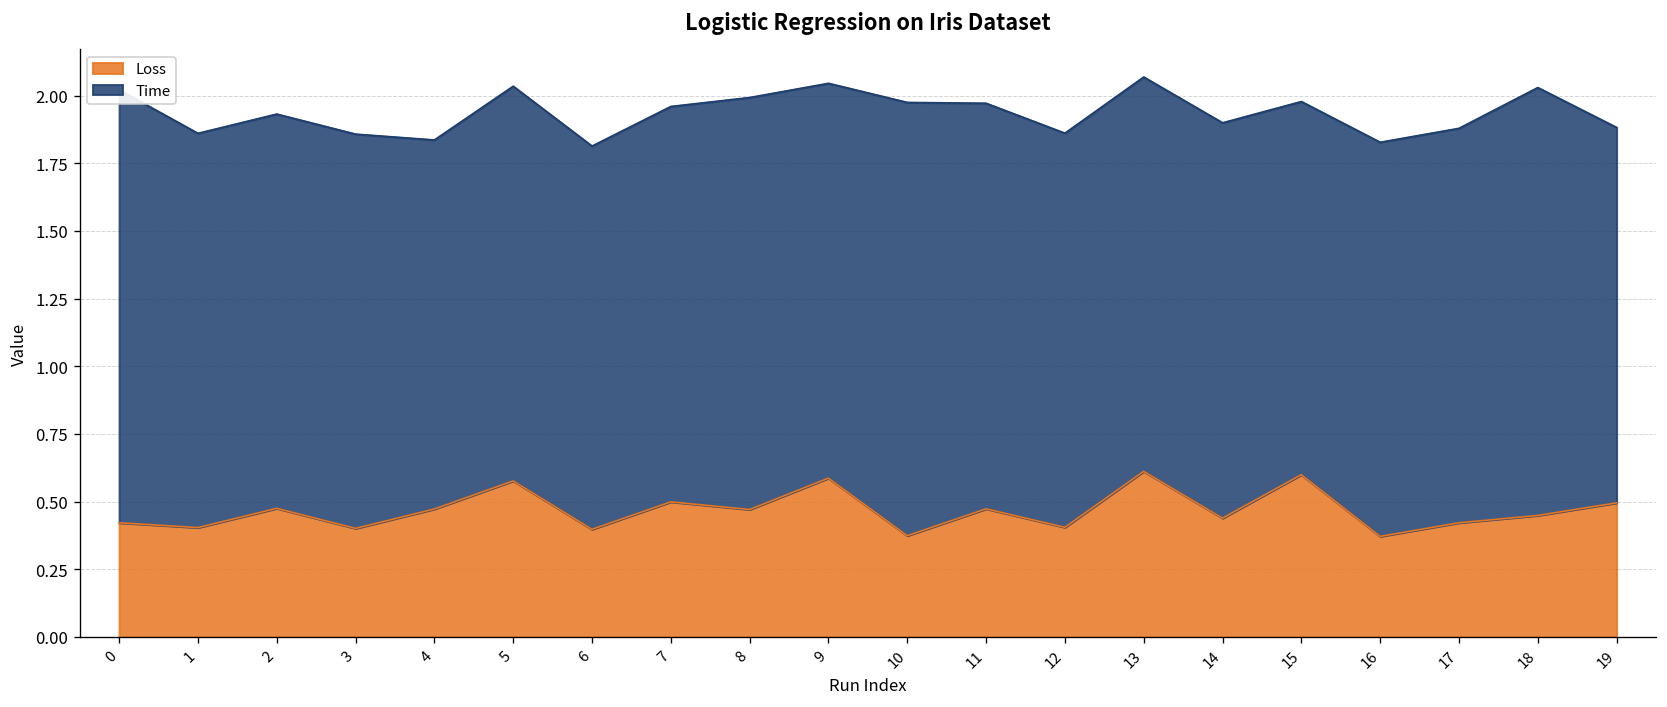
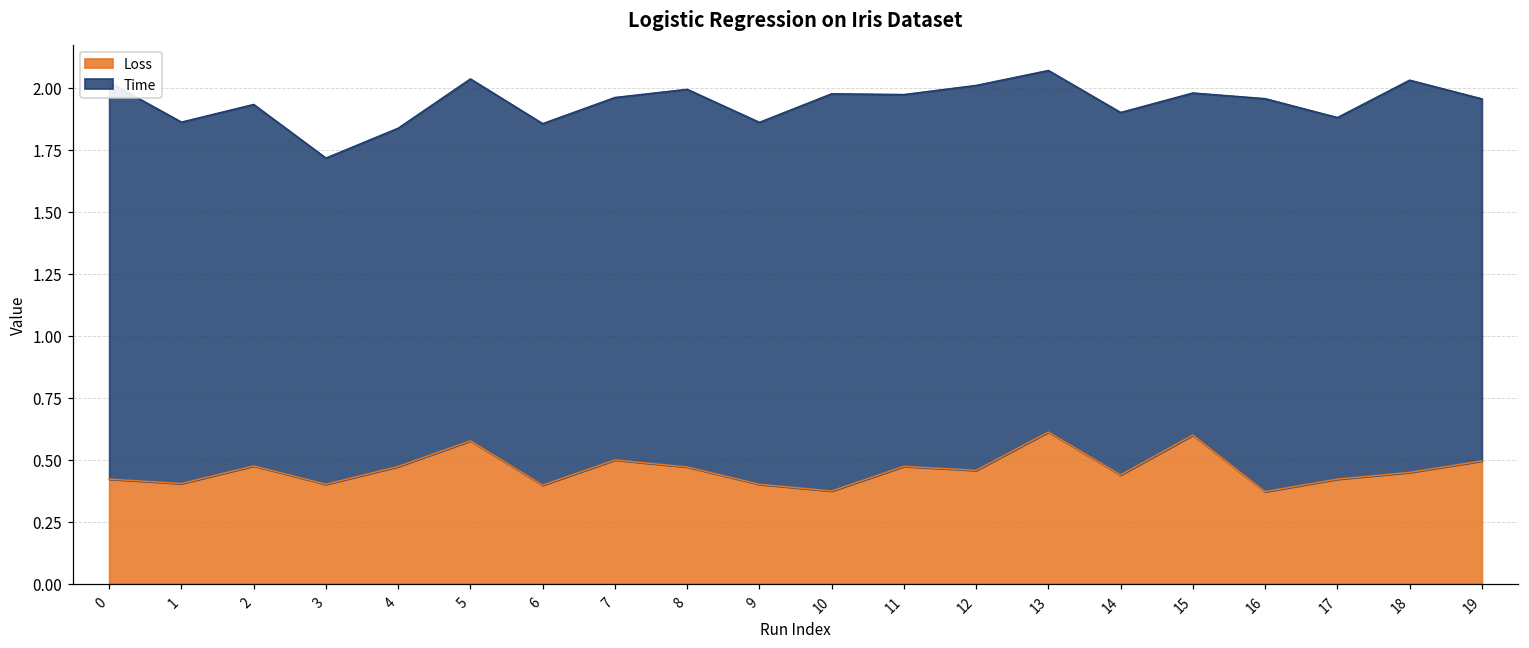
  {
    "Loss": {
      "0": 0.42,
      "1": 0.40,
      "2": 0.48,
      "3": 0.40,
      "4": 0.47,
      "5": 0.58,
      "6": 0.40,
      "7": 0.50,
      "8": 0.47,
-     "9": 0.59,
+     "9": 0.40,
      "10": 0.37,
      "11": 0.47,
-     "12": 0.40,
+     "12": 0.46,
      "13": 0.61,
      "14": 0.44,
      "15": 0.60,
      "16": 0.37,
      "17": 0.42,
      "18": 0.45,
      "19": 0.50
    },
    "Time": {
      "1": 1.46,
      "2": 1.46,
-     "3": 1.46,
+     "3": 1.31,
      "4": 1.36,
      "5": 1.46,
-     "6": 1.42,
+     "6": 1.46,
      "7": 1.46,
      "8": 1.52,
      "9": 1.46,
      "10": 1.60,
      "11": 1.50,
-     "12": 1.46,
+     "12": 1.55,
      "13": 1.46,
      "14": 1.46,
      "15": 1.38,
-     "16": 1.46,
+     "16": 1.58,
      "17": 1.46,
      "18": 1.58,
-     "19": 1.39
+     "19": 1.46
    }
  }
